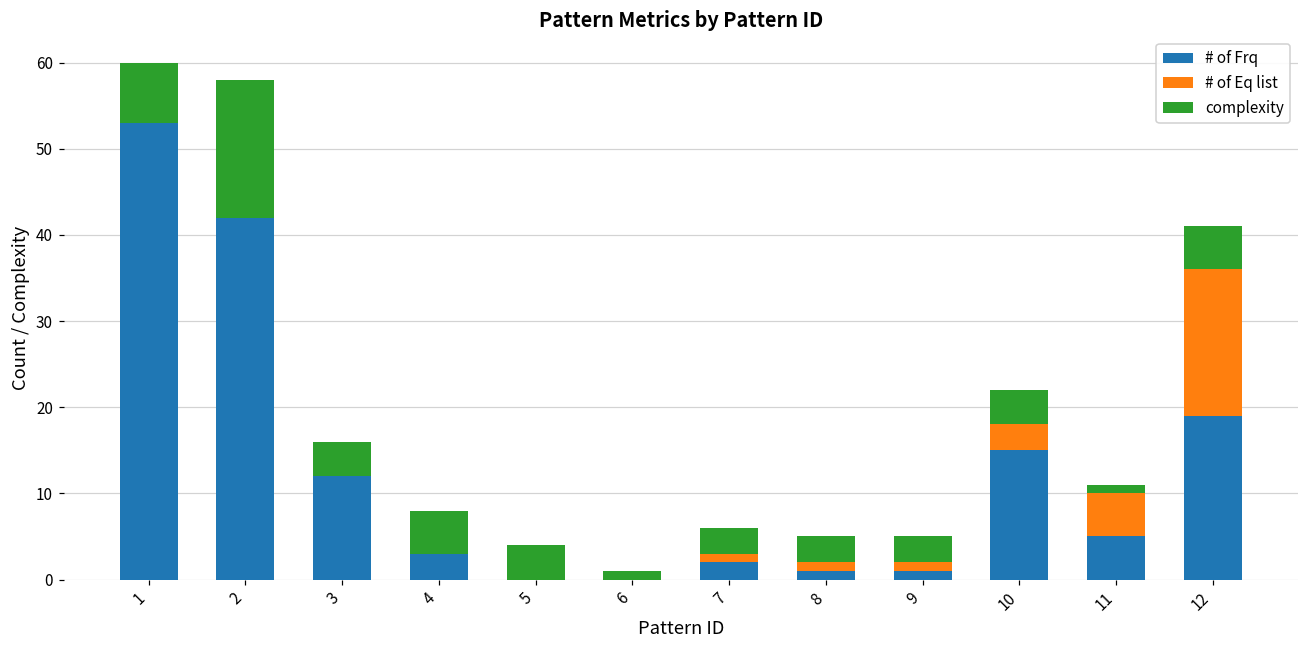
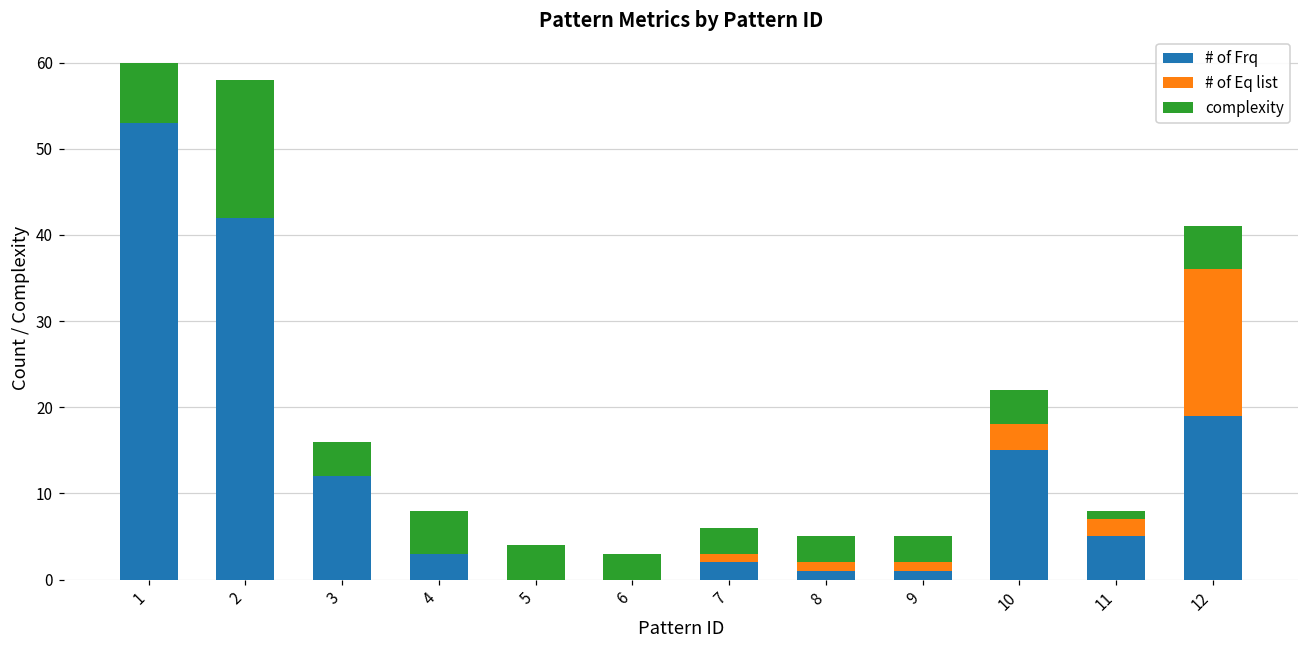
  {
    "# of Frq": {
      "1": 53,
      "2": 42,
      "3": 12,
      "4": 3,
      "5": 0,
      "6": 0,
      "7": 2,
      "8": 1,
      "9": 1,
      "10": 15,
      "11": 5,
      "12": 19
    },
    "# of Eq list": {
      "1": 0,
      "2": 0,
      "3": 0,
      "4": 0,
      "5": 0,
      "6": 0,
      "7": 1,
      "8": 1,
      "9": 1,
      "10": 3,
-     "11": 5,
+     "11": 2,
      "12": 17
    },
    "complexity": {
      "1": 7,
      "2": 16,
      "3": 4,
      "4": 5,
      "5": 4,
-     "6": 1,
+     "6": 3,
      "7": 3,
      "8": 3,
      "9": 3,
      "10": 4,
      "11": 1,
      "12": 5
    }
  }
